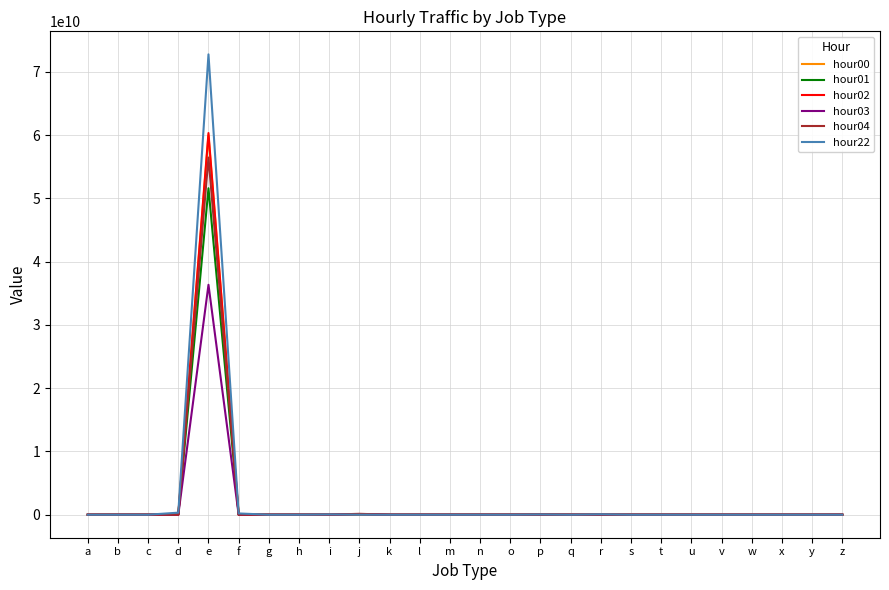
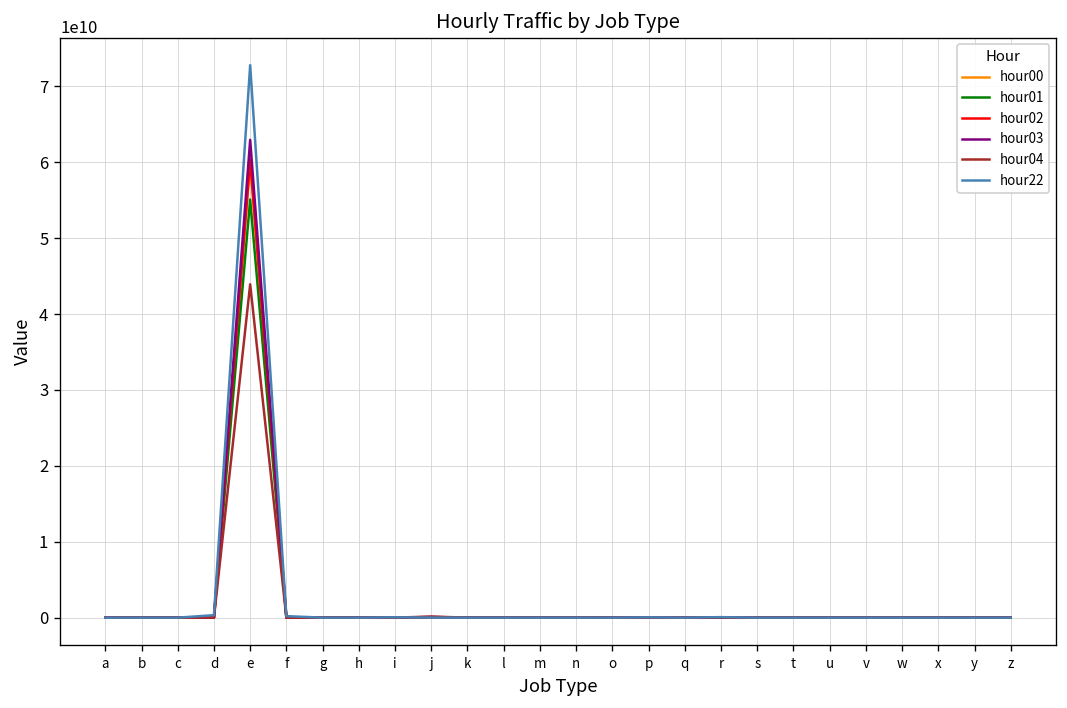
  {
    "hour01": {
-     "e": 52000000000
+     "e": 55000000000
    },
    "hour03": {
-     "e": 36000000000
+     "e": 63000000000
    },
    "hour04": {
-     "e": 56000000000
+     "e": 44000000000
    },
    "hour22": {
      "e": 73000000000
    }
  }
